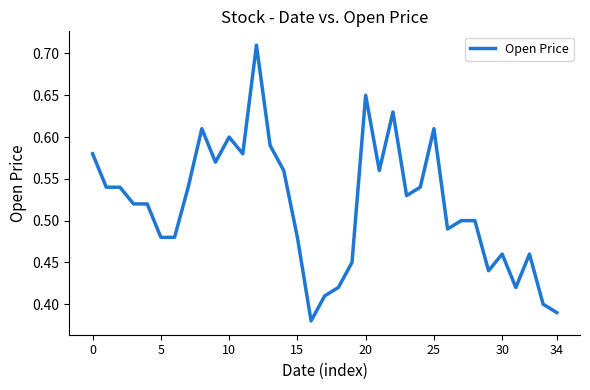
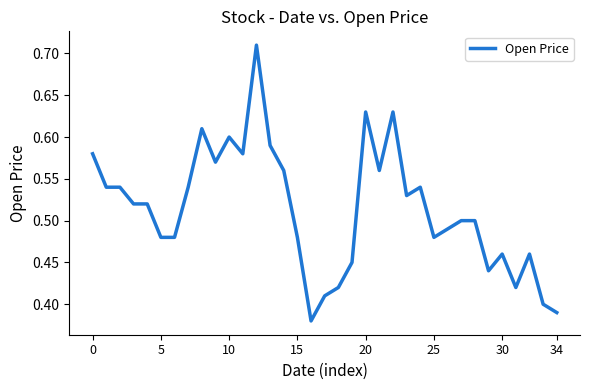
  {
    "0": 0.58,
    "5": 0.48,
    "10": 0.60,
    "15": 0.48,
-   "20": 0.65,
-   "25": 0.61,
+   "20": 0.63,
+   "25": 0.48,
    "30": 0.46,
    "34": 0.39
  }
